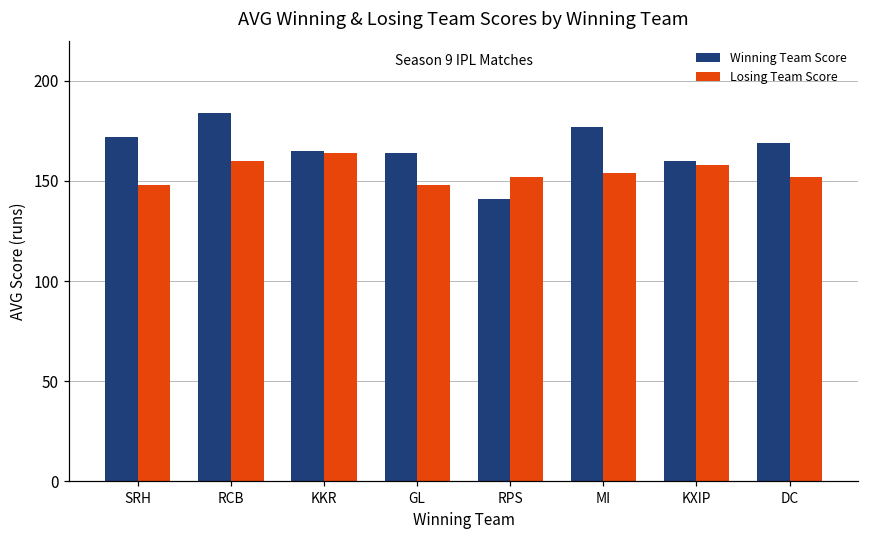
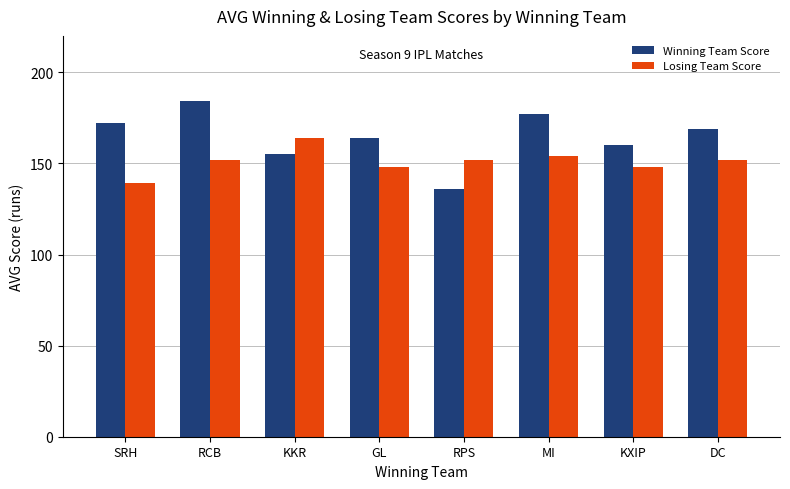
  {
    "Winning Team Score": {
      "SRH": 172,
      "RCB": 184,
-     "KKR": 165,
+     "KKR": 155,
      "GL": 164,
-     "RPS": 141,
+     "RPS": 136,
      "MI": 177,
      "KXIP": 160,
      "DC": 169
    },
    "Losing Team Score": {
-     "SRH": 148,
-     "RCB": 160,
+     "SRH": 139,
+     "RCB": 152,
      "KKR": 164,
      "GL": 148,
      "RPS": 152,
      "MI": 154,
-     "KXIP": 158,
+     "KXIP": 148,
      "DC": 152
    }
  }
